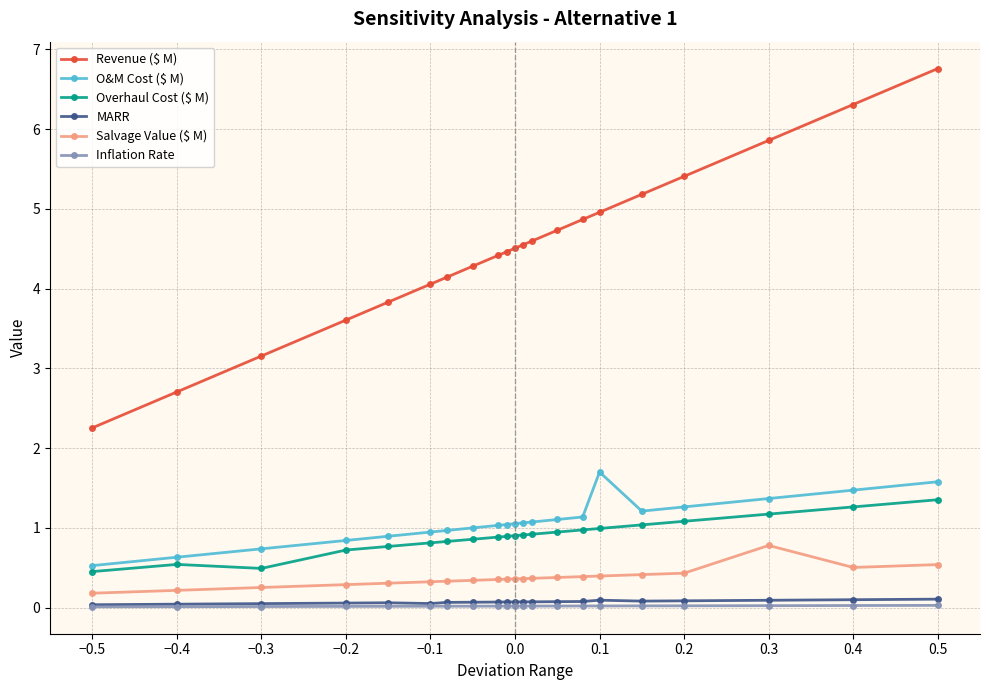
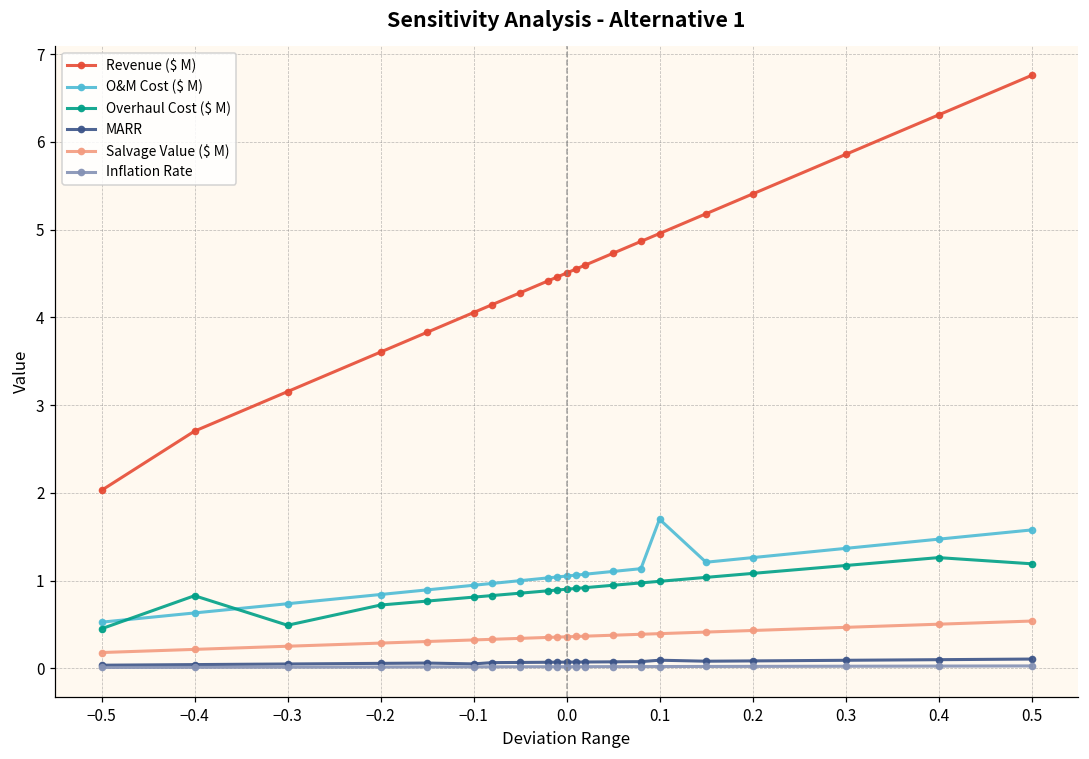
  {
    "Revenue ($ M)": {
-     "−0.5": 2.3,
+     "−0.5": 2.0,
      "−0.4": 2.7,
      "−0.3": 3.2,
      "−0.2": 3.6,
      "−0.1": 4.1,
      "0.0": 4.5,
      "0.1": 5.0,
      "0.2": 5.4,
      "0.3": 5.9,
      "0.4": 6.3,
      "0.5": 6.8
    },
    "O&M Cost ($ M)": {
      "−0.5": 0.5,
      "−0.4": 0.6,
      "−0.3": 0.7,
      "−0.2": 0.8,
      "−0.1": 0.9,
      "0.0": 1.1,
      "0.1": 1.7,
      "0.2": 1.3,
      "0.3": 1.4,
      "0.4": 1.5,
      "0.5": 1.6
    },
    "Overhaul Cost ($ M)": {
      "−0.5": 0.5,
-     "−0.4": 0.5,
+     "−0.4": 0.8,
      "−0.3": 0.5,
      "−0.2": 0.7,
      "−0.1": 0.8,
      "0.0": 0.9,
      "0.1": 1.0,
      "0.2": 1.1,
      "0.3": 1.2,
      "0.4": 1.3,
-     "0.5": 1.4
+     "0.5": 1.2
    },
    "MARR": {
      "−0.3": 0.0,
      "−0.2": 0.1,
      "−0.1": 0.1,
      "0.0": 0.1,
      "0.1": 0.1,
      "0.2": 0.1,
      "0.3": 0.1,
      "0.4": 0.1,
      "0.5": 0.1
    },
    "Salvage Value ($ M)": {
      "−0.5": 0.2,
      "−0.4": 0.2,
      "−0.3": 0.3,
      "−0.2": 0.3,
      "−0.1": 0.3,
      "0.0": 0.4,
      "0.1": 0.4,
      "0.2": 0.4,
-     "0.3": 0.8,
+     "0.3": 0.5,
      "0.4": 0.5,
      "0.5": 0.5
    },
    "Inflation Rate": {
      "−0.3": 0.0,
      "−0.2": 0.0,
      "−0.1": 0.0,
      "0.0": 0.0,
      "0.1": 0.0,
      "0.2": 0.0,
      "0.3": 0.0,
      "0.4": 0.0,
      "0.5": 0.0
    }
  }
